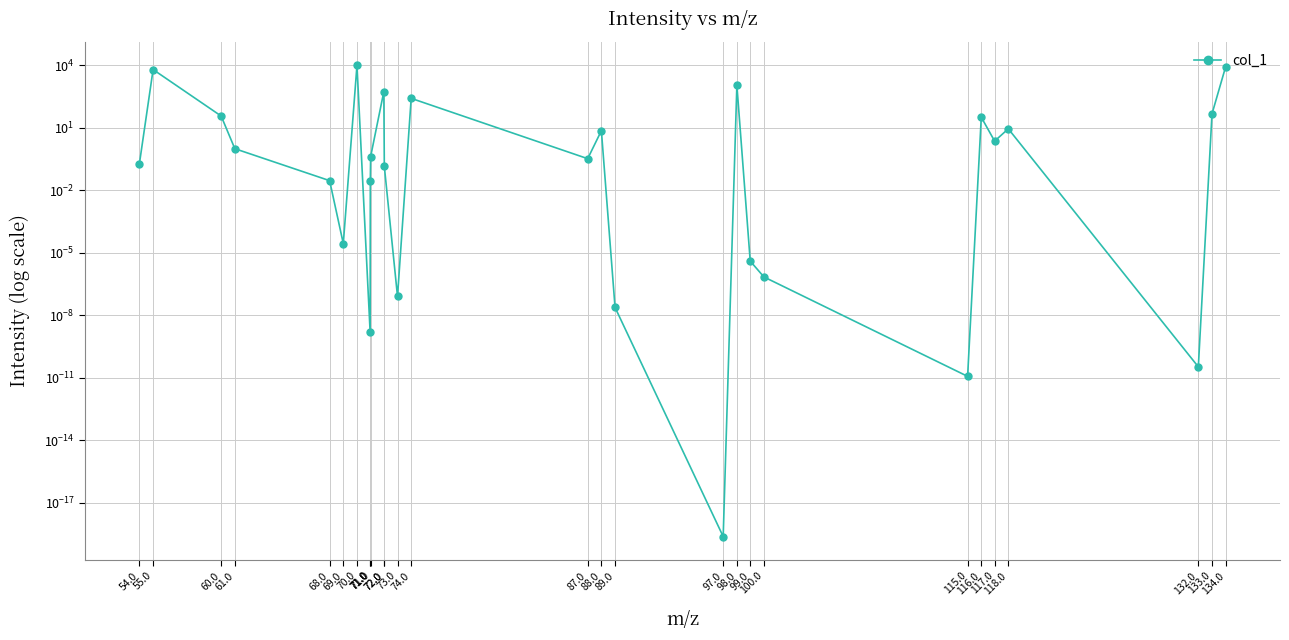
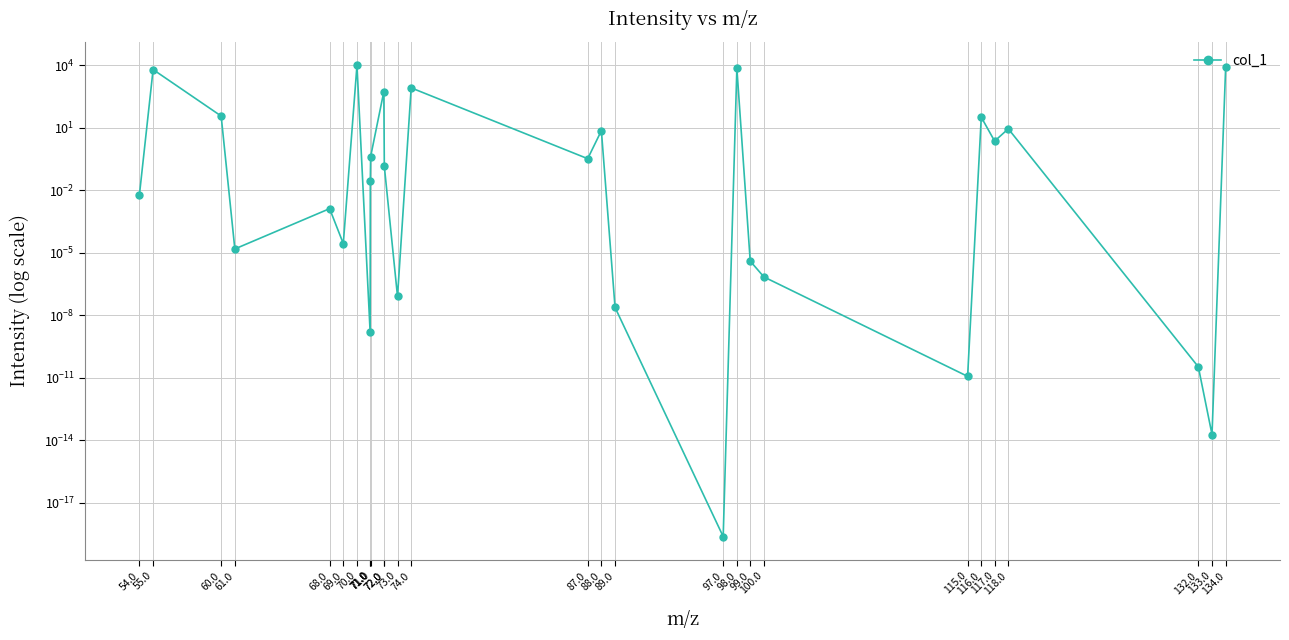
  {
-   "54.0": 0.2,
+   "54.0": 0.006,
    "55.0": 6000,
    "60.0": 40,
-   "61.0": 1,
-   "68.0": 0.03,
+   "61.0": 0,
+   "68.0": 0.001,
    "69.0": 0.00003,
    "70.0": 10000,
    "73.0": 0.00000008,
-   "74.0": 300,
+   "74.0": 800,
    "87.0": 0.3,
    "88.0": 7,
    "89.0": 0.00000002,
    "97.0": 0.000000000000,
-   "98.0": 1000,
+   "98.0": 7000,
    "99.0": 0.000004,
    "100.0": 0.0000007,
    "115.0": 0.00000000001,
    "116.0": 30,
    "117.0": 2,
    "118.0": 9,
    "132.0": 0.00000000003,
-   "133.0": 50,
+   "133.0": 0,
    "134.0": 9000
  }
